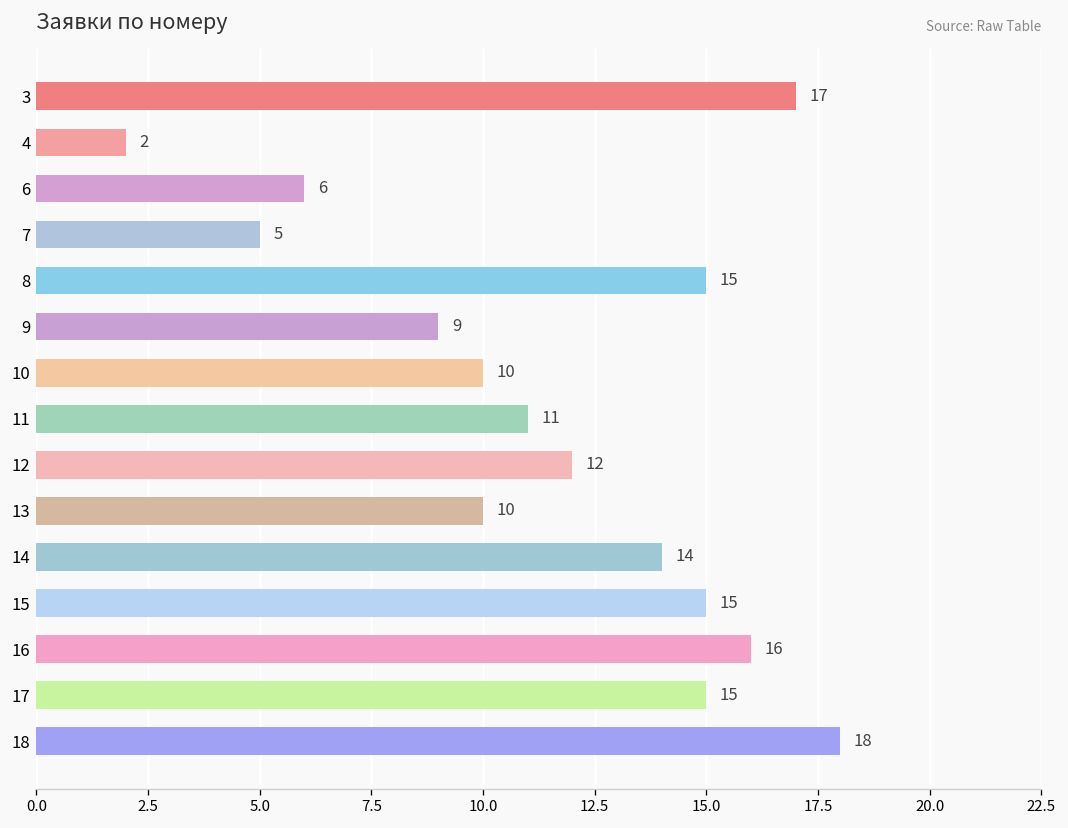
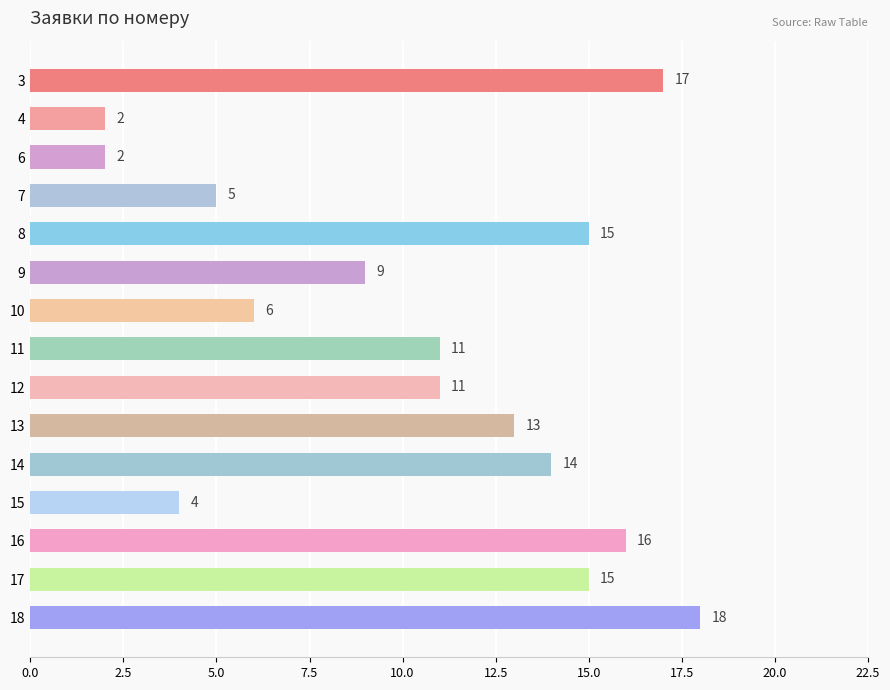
  {
    "3": 17,
    "4": 2,
-   "6": 6,
+   "6": 2,
    "7": 5,
    "8": 15,
    "9": 9,
-   "10": 10,
+   "10": 6,
    "11": 11,
-   "12": 12,
-   "13": 10,
+   "12": 11,
+   "13": 13,
    "14": 14,
-   "15": 15,
+   "15": 4,
    "16": 16,
    "17": 15,
    "18": 18
  }
